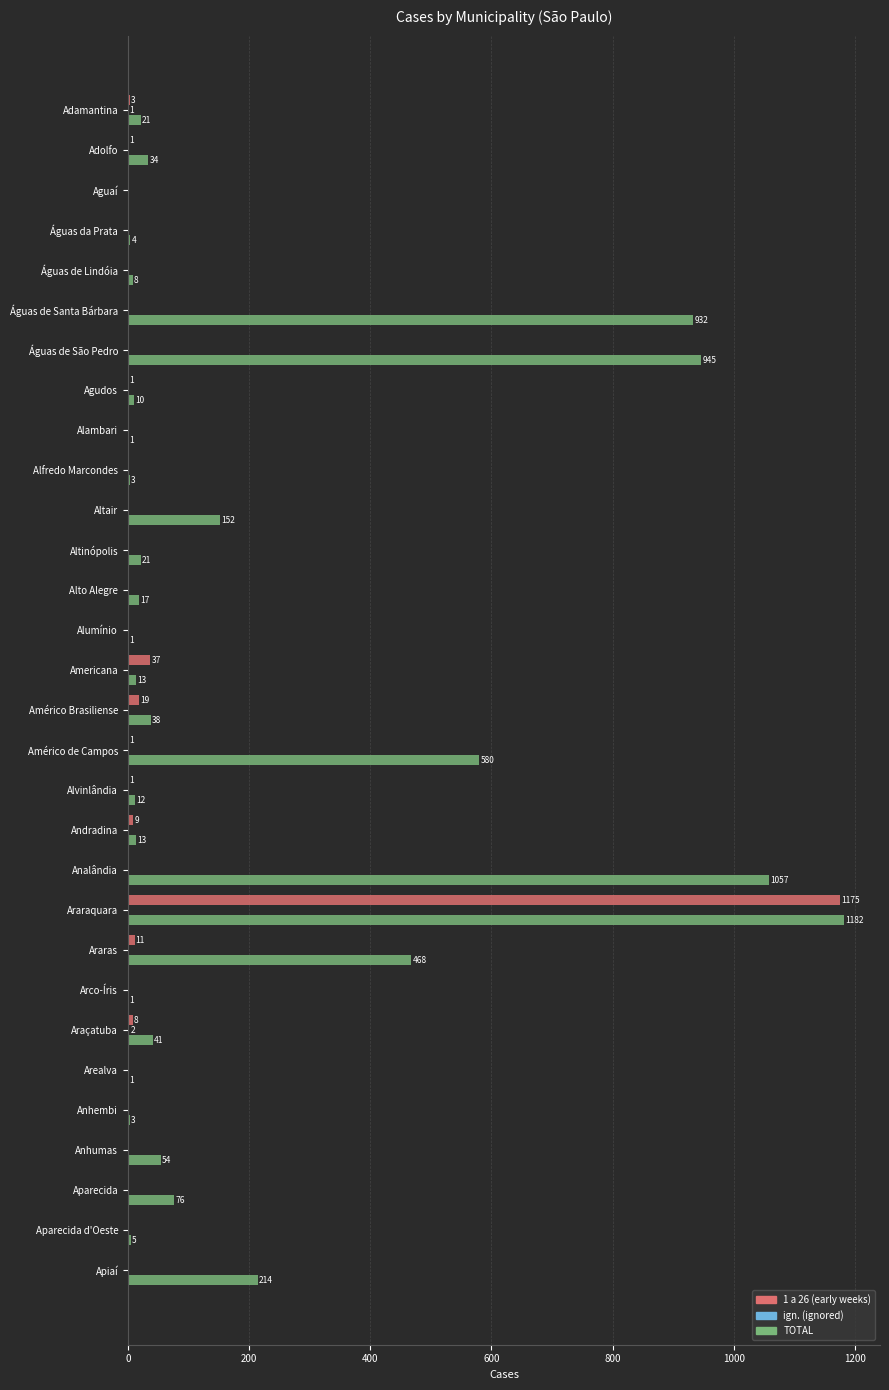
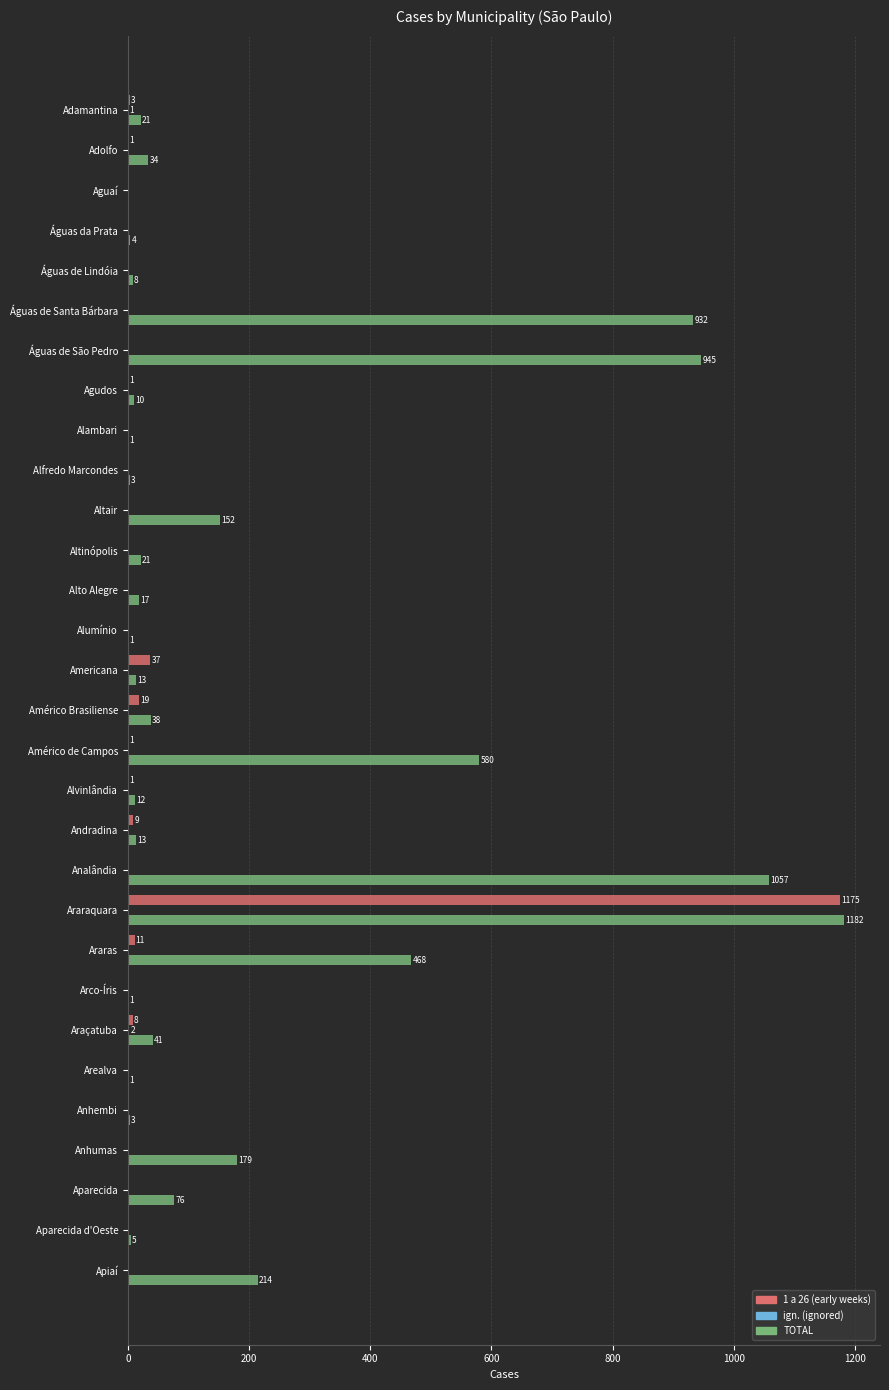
  {
    "TOTAL": {
      "Adamantina": 21,
      "Adolfo": 34,
      "Águas da Prata": 4,
      "Águas de Lindóia": 8,
      "Águas de Santa Bárbara": 932,
      "Agudos": 10,
      "Alambari": 1,
      "Alfredo Marcondes": 3,
      "Altair": 152,
      "Altinópolis": 21,
      "Alumínio": 1,
      "Américo Brasiliense": 38,
      "Américo de Campos": 580,
      "Alvinlândia": 12,
      "Analândia": 1057,
      "Araraquara": 1182,
      "Araras": 468,
      "Arco-Íris": 1,
      "Araçatuba": 41,
      "Arealva": 1,
      "Anhembi": 3,
-     "Anhumas": 54,
+     "Anhumas": 179,
      "Aparecida d'Oeste": 5,
      "Apiaí": 214
    }
  }
